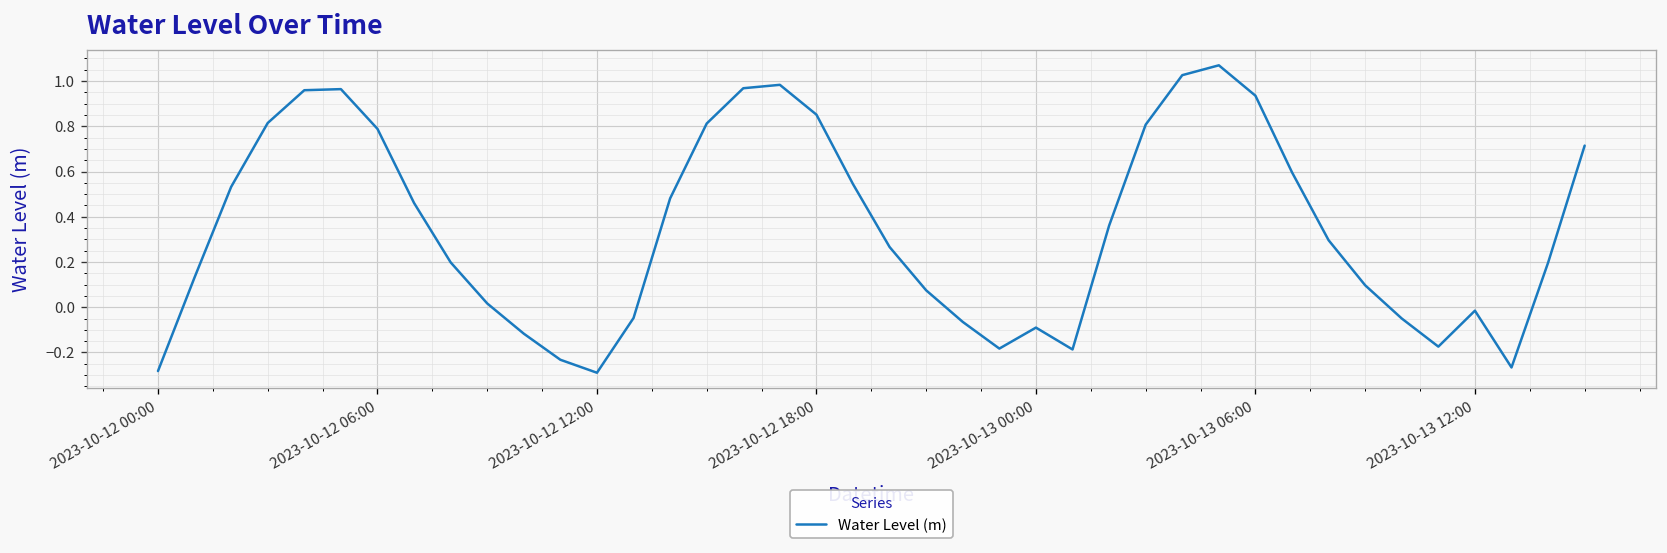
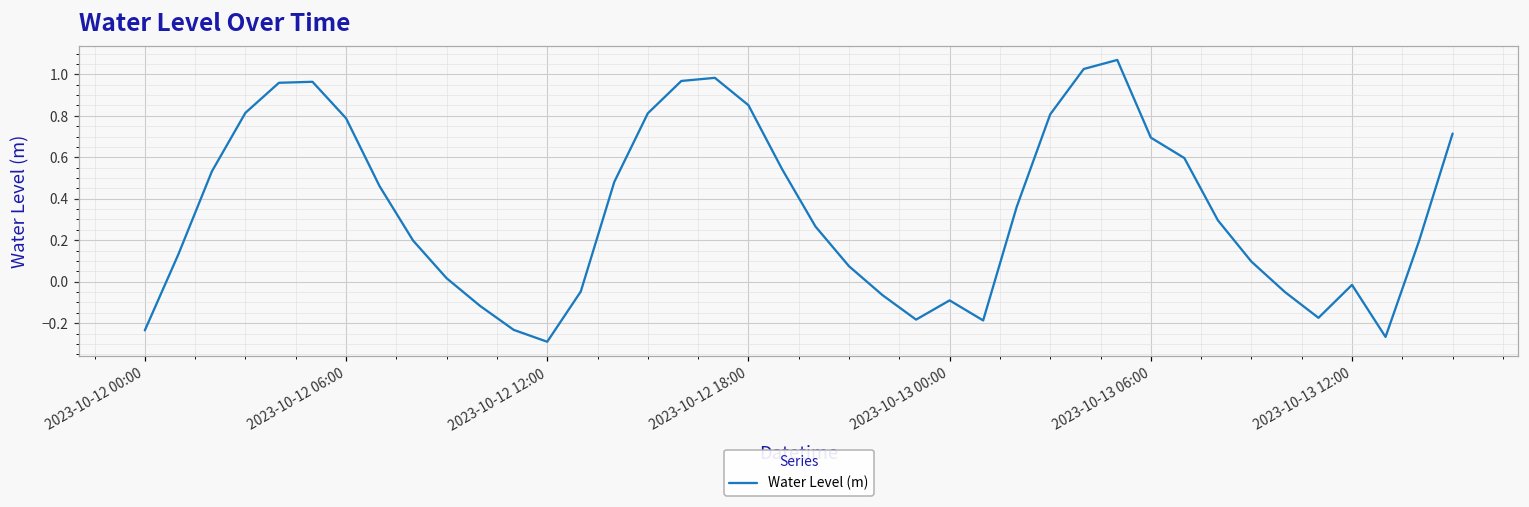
  {
-   "2023-10-12 00:00": -0.28,
+   "2023-10-12 00:00": -0.23,
    "2023-10-12 06:00": 0.79,
    "2023-10-12 12:00": -0.29,
    "2023-10-12 18:00": 0.85,
    "2023-10-13 00:00": -0.09,
-   "2023-10-13 06:00": 0.94,
+   "2023-10-13 06:00": 0.69,
    "2023-10-13 12:00": -0.02
  }
